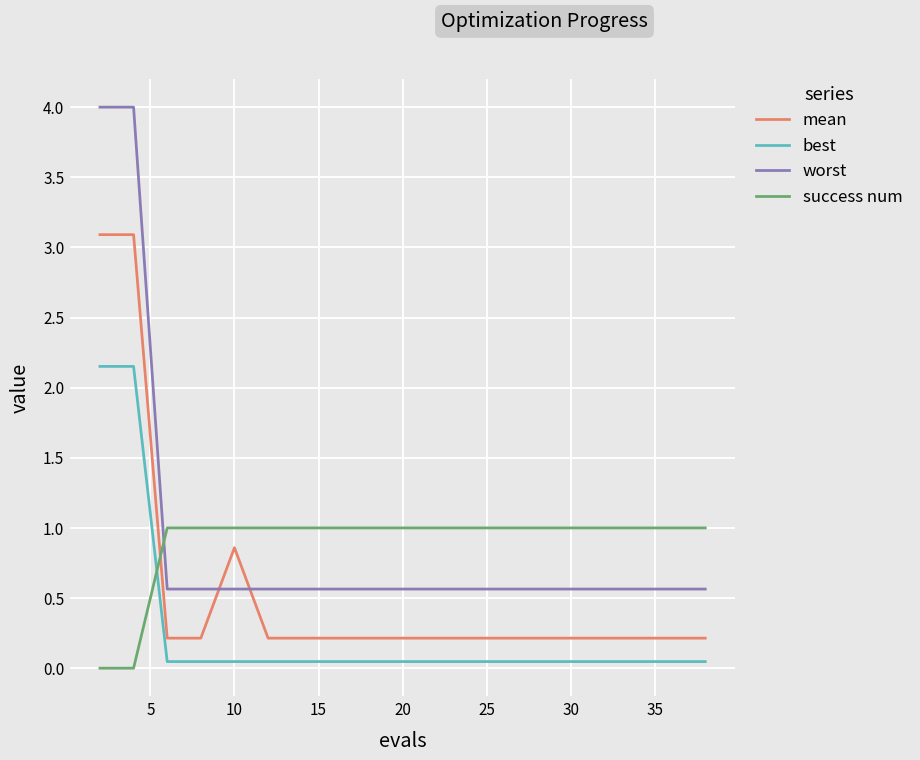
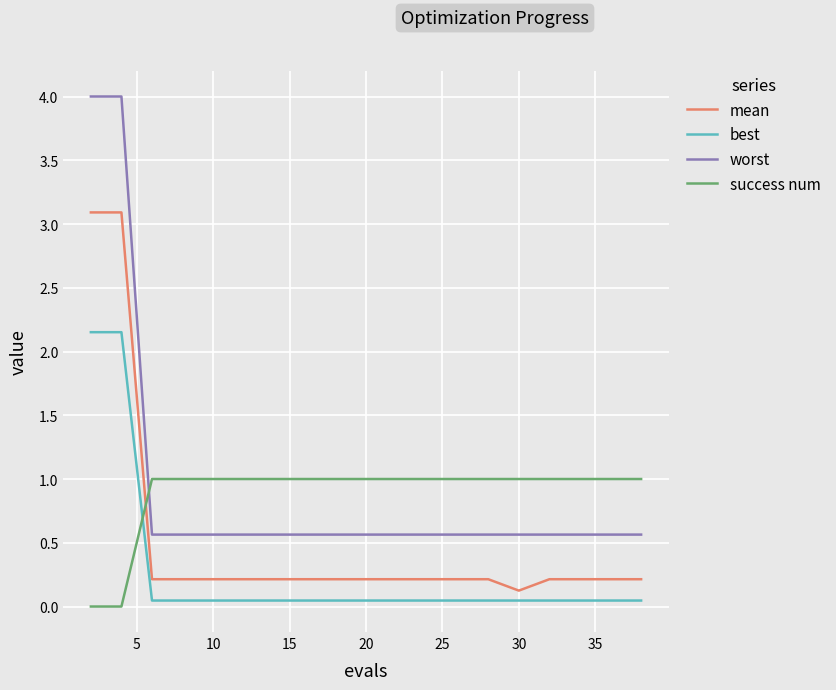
  {
    "mean": {
-     "10": 0.86,
-     "30": 0.21
+     "10": 0.21,
+     "30": 0.12
    },
    "best": {
      "10": 0.05,
      "30": 0.05
    },
    "worst": {
      "10": 0.56,
      "30": 0.56
    },
    "success num": {
      "10": 1.00,
      "30": 1.00
    }
  }
